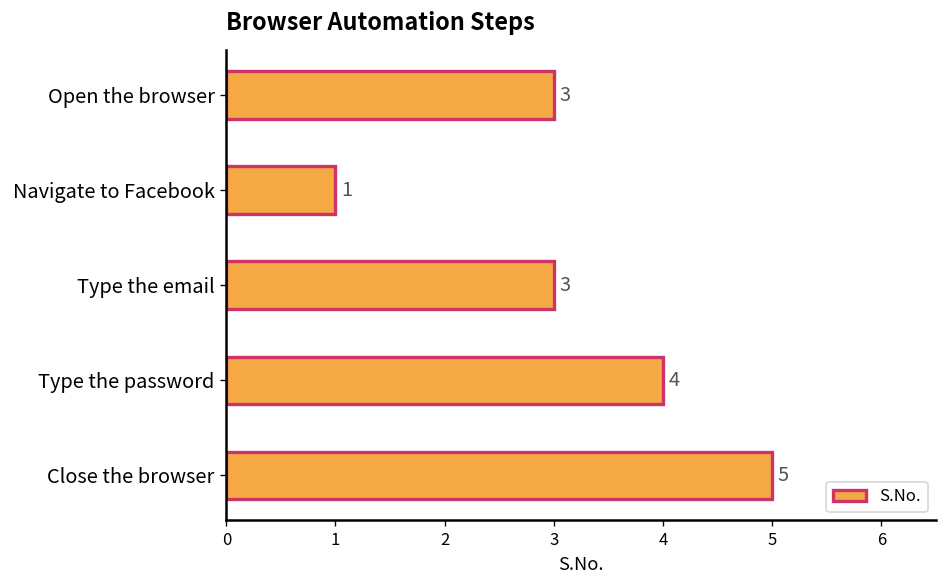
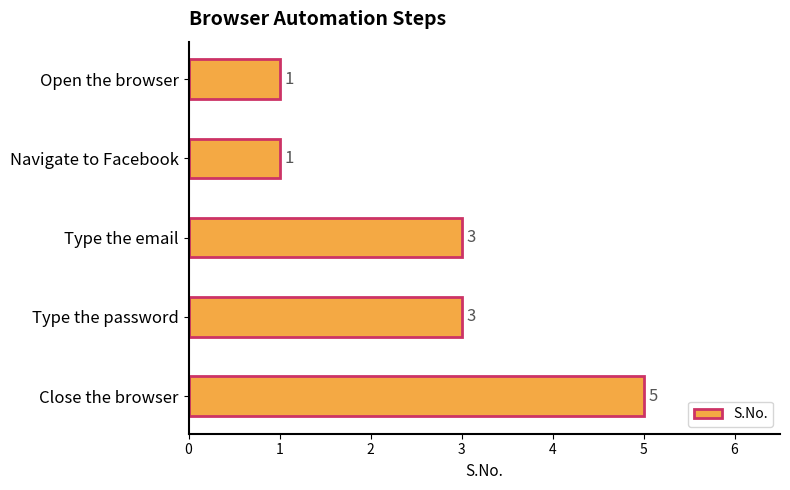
  {
-   "Open the browser": 3,
+   "Open the browser": 1,
    "Navigate to Facebook": 1,
    "Type the email": 3,
-   "Type the password": 4,
+   "Type the password": 3,
    "Close the browser": 5
  }
